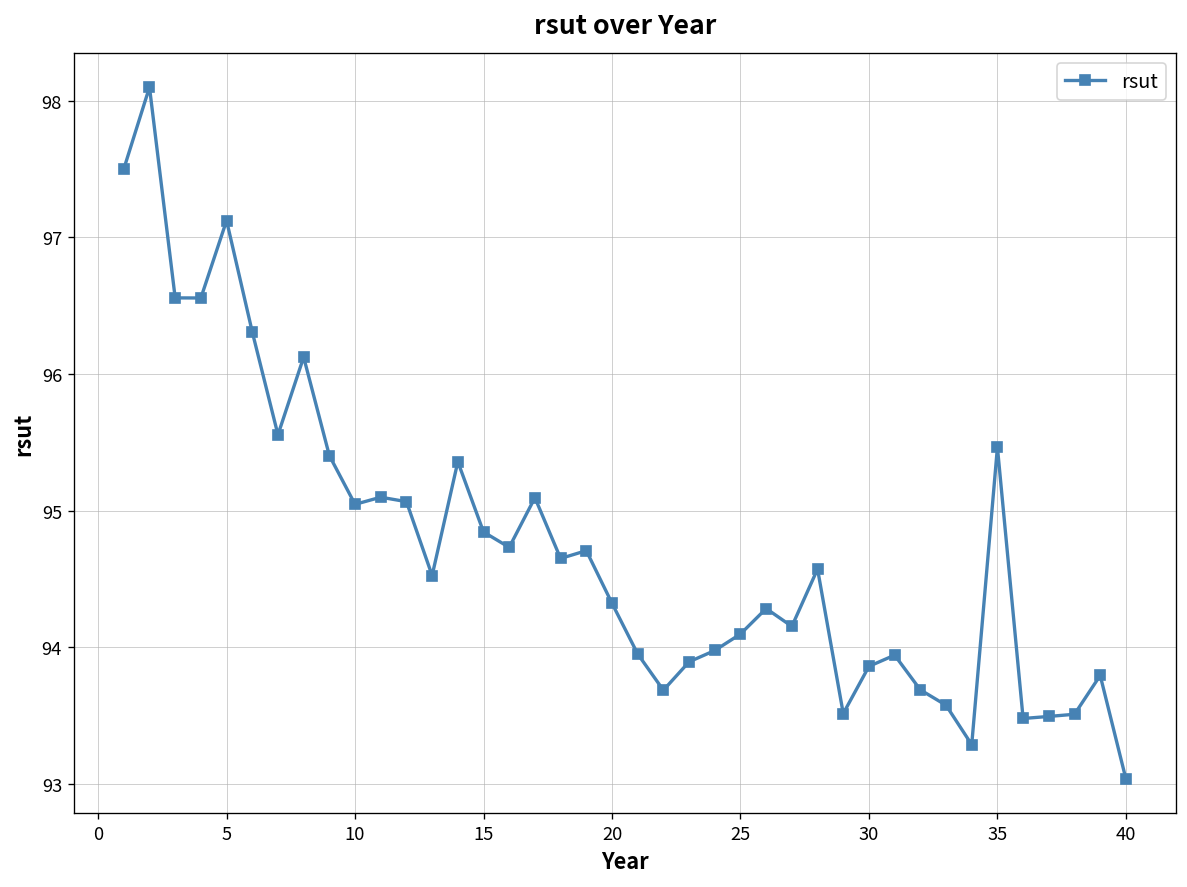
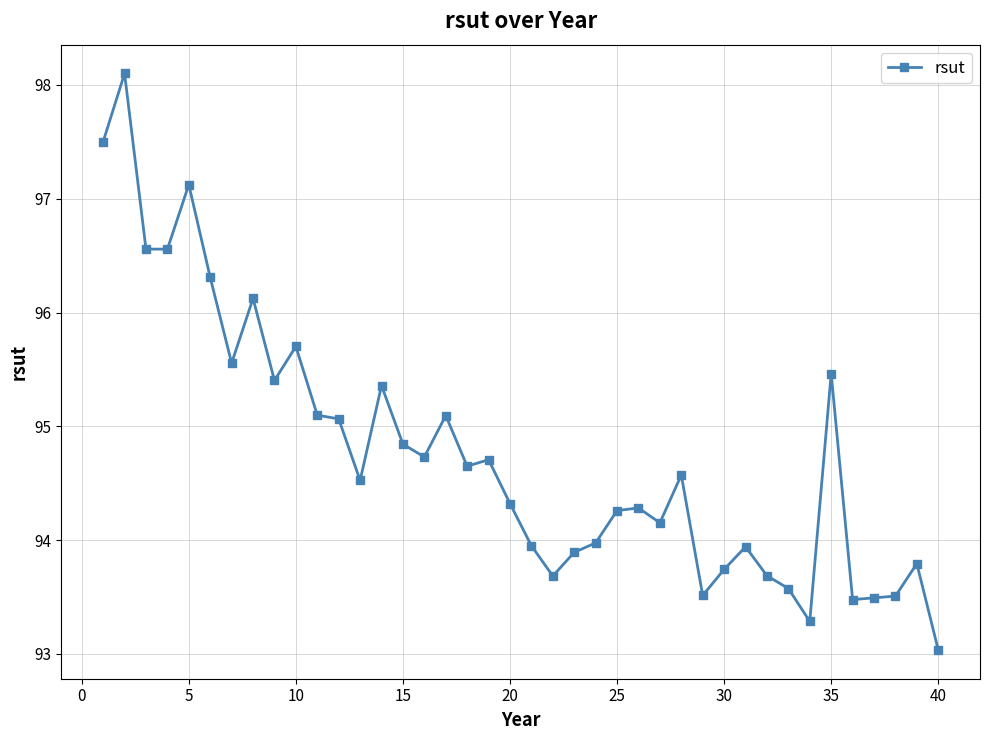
  {
    "5": 97.12,
-   "10": 95.05,
+   "10": 95.70,
    "15": 94.84,
    "20": 94.32,
-   "25": 94.10,
-   "30": 93.86,
+   "25": 94.26,
+   "30": 93.74,
    "35": 95.46,
    "40": 93.04
  }
